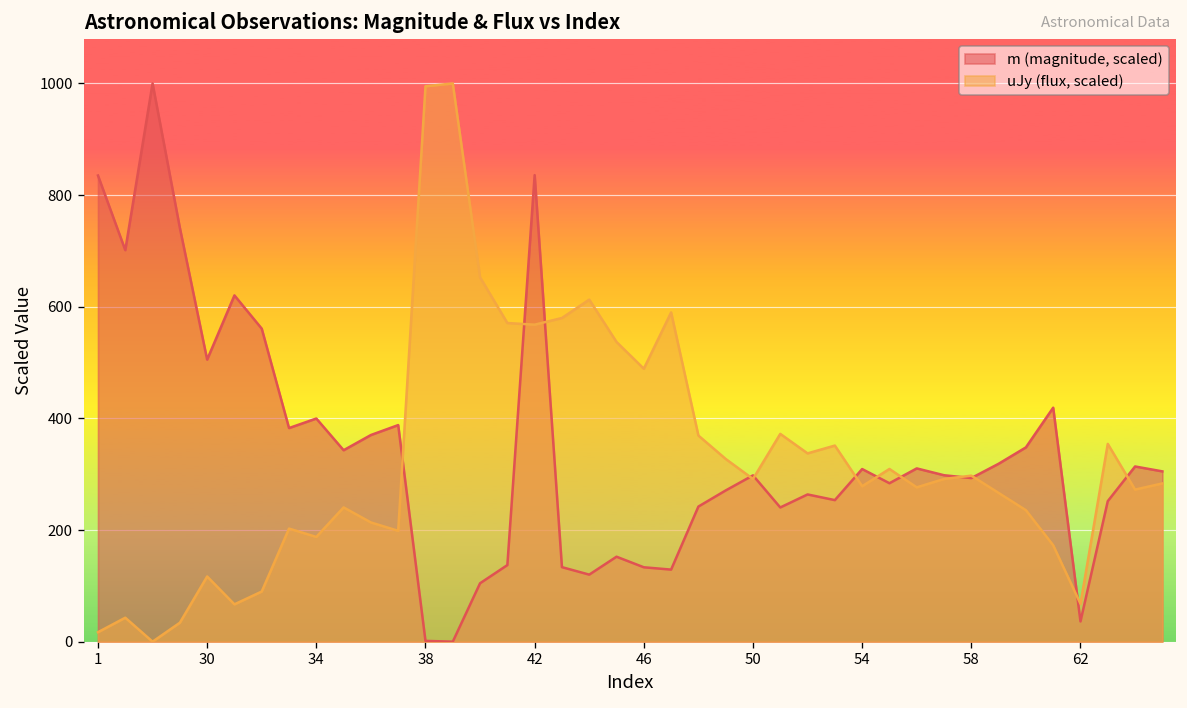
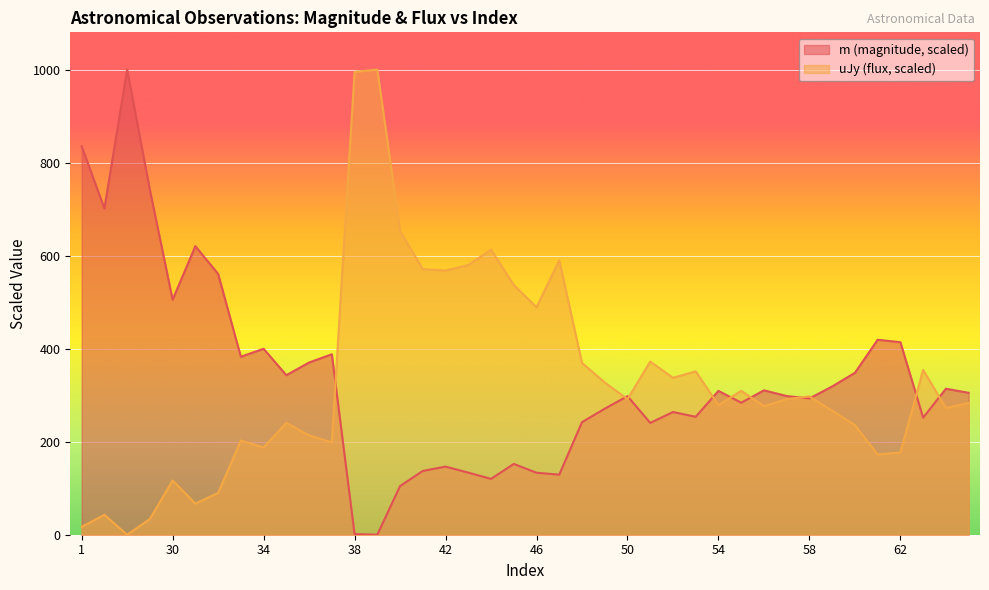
  {
    "m (magnitude, scaled)": {
-     "42": 840,
+     "42": 150,
      "46": 130,
      "50": 300,
      "54": 310,
-     "62": 40
+     "62": 410
    },
    "uJy (flux, scaled)": {
      "42": 570,
      "46": 490,
      "50": 290,
      "54": 280,
-     "62": 70
+     "62": 180
    }
  }
